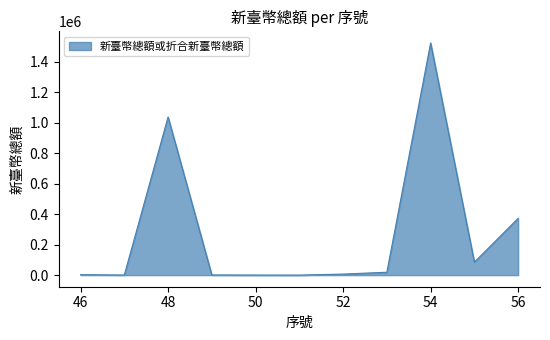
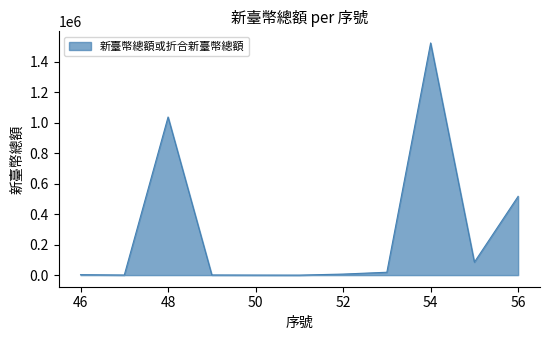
  {
    "46": 0,
    "48": 1040000,
    "50": 0,
    "52": 10000,
    "54": 1520000,
-   "56": 370000
+   "56": 520000
  }
